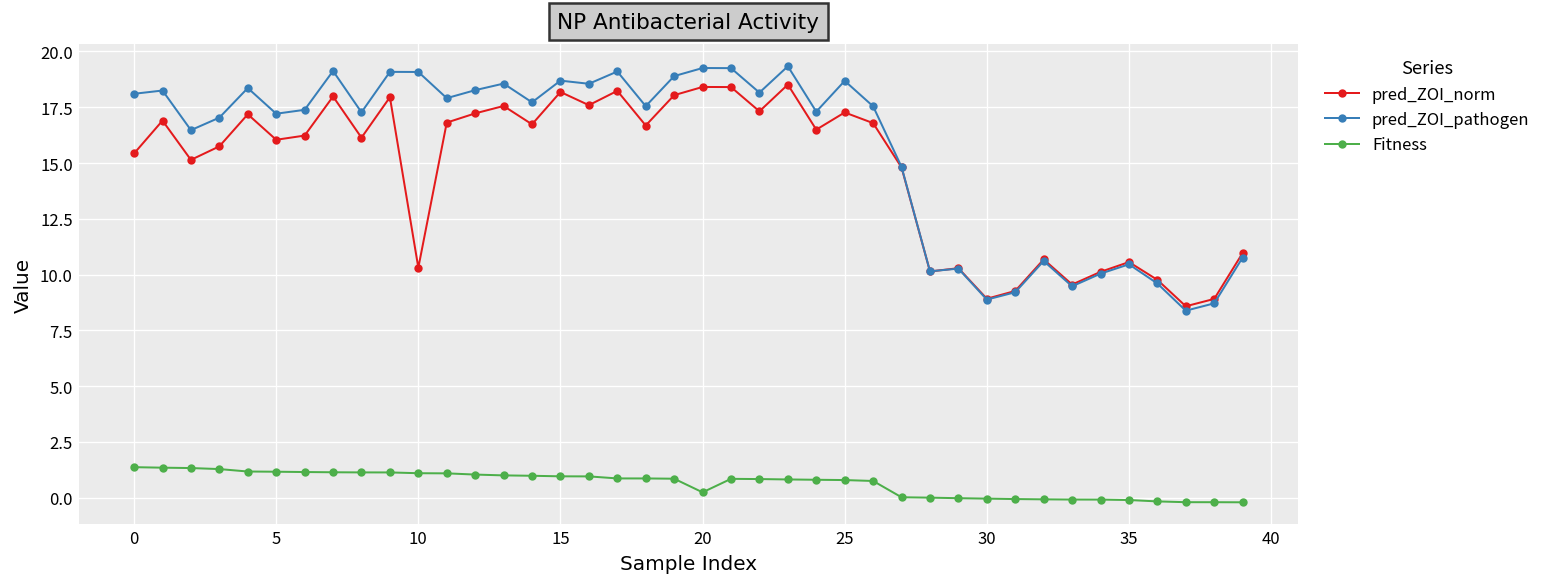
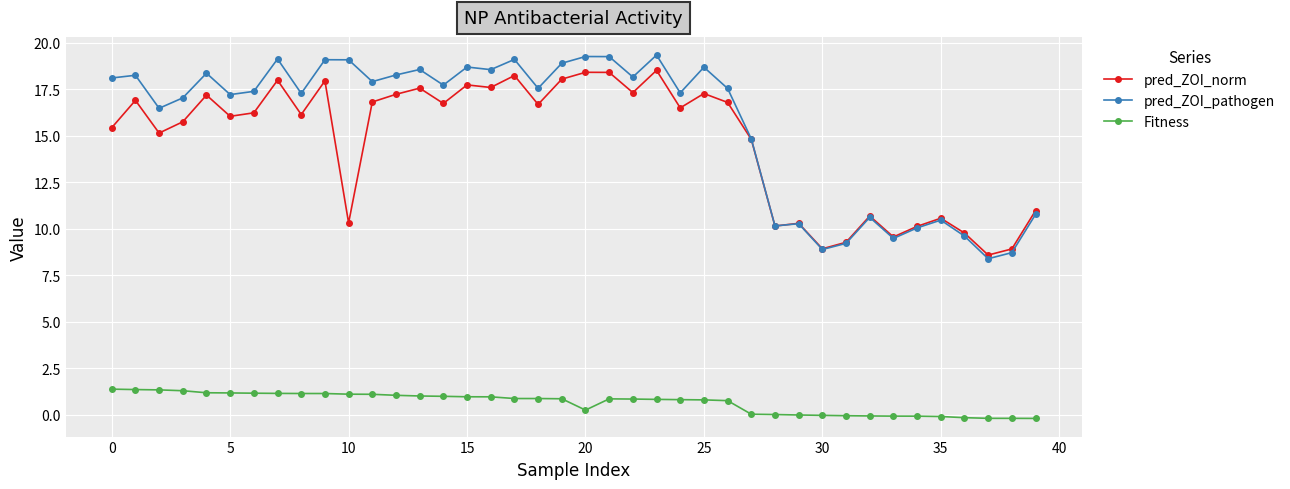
  {
    "pred_ZOI_norm": {
      "0": 15.4,
      "5": 16.0,
      "10": 10.3,
-     "15": 18.2,
+     "15": 17.7,
      "20": 18.4,
      "25": 17.3
    },
    "pred_ZOI_pathogen": {
      "0": 18.1,
      "5": 17.2,
      "10": 19.1,
      "15": 18.7,
      "20": 19.3,
      "25": 18.7
    },
    "Fitness": {
      "0": 1.4,
      "5": 1.2,
      "10": 1.1,
      "15": 1.0,
      "20": 0.2,
      "25": 0.8,
      "30": 0.0,
      "35": -0.1
    }
  }
